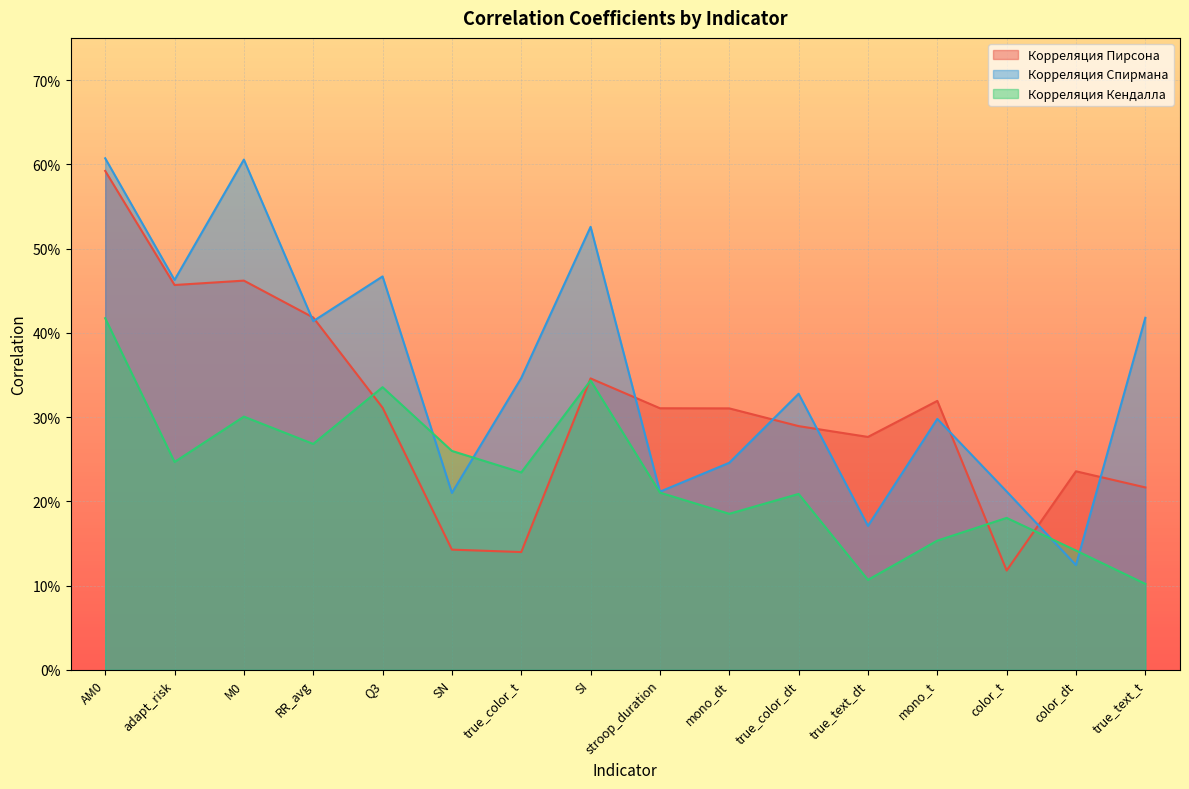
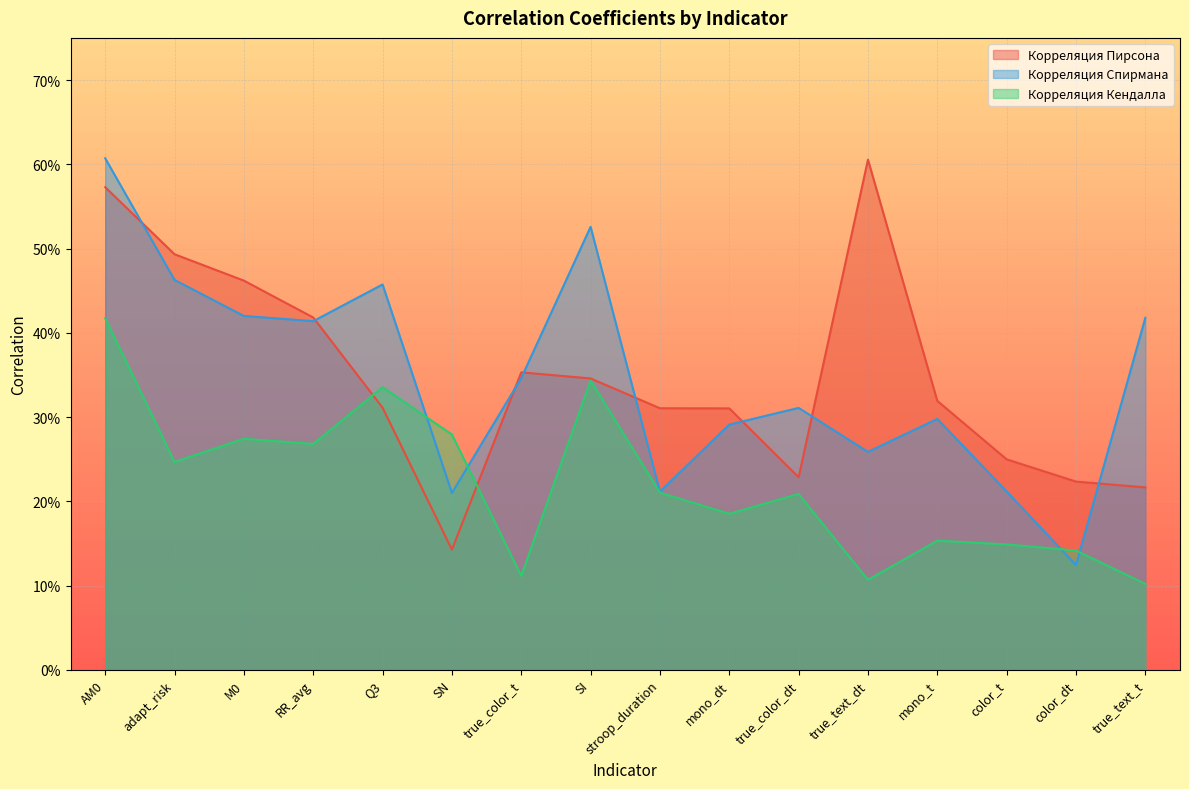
  {
    "Корреляция Пирсона": {
-     "AM0": "59%",
-     "adapt_risk": "46%",
+     "AM0": "57%",
+     "adapt_risk": "49%",
      "M0": "46%",
      "RR_avg": "42%",
      "Q3": "31%",
      "SN": "14%",
-     "true_color_t": "14%",
+     "true_color_t": "35%",
      "stroop_duration": "31%",
      "mono_dt": "31%",
-     "true_color_dt": "29%",
-     "true_text_dt": "28%",
+     "true_color_dt": "23%",
+     "true_text_dt": "61%",
      "mono_t": "32%",
-     "color_t": "12%",
-     "color_dt": "24%",
+     "color_t": "25%",
+     "color_dt": "22%",
      "true_text_t": "22%"
    },
    "Корреляция Спирмана": {
      "AM0": "61%",
      "adapt_risk": "46%",
-     "M0": "61%",
+     "M0": "42%",
      "RR_avg": "41%",
-     "Q3": "47%",
+     "Q3": "46%",
      "SN": "21%",
      "true_color_t": "35%",
      "SI": "53%",
-     "mono_dt": "25%",
-     "true_color_dt": "33%",
-     "true_text_dt": "17%",
+     "mono_dt": "29%",
+     "true_color_dt": "31%",
+     "true_text_dt": "26%",
      "mono_t": "30%",
      "color_t": "21%",
      "color_dt": "12%",
      "true_text_t": "42%"
    },
    "Корреляция Кендалла": {
      "AM0": "42%",
      "adapt_risk": "25%",
-     "M0": "30%",
+     "M0": "27%",
      "RR_avg": "27%",
      "Q3": "34%",
-     "SN": "26%",
-     "true_color_t": "23%",
+     "SN": "28%",
+     "true_color_t": "11%",
      "mono_dt": "19%",
      "true_color_dt": "21%",
      "true_text_dt": "11%",
      "mono_t": "15%",
-     "color_t": "18%",
+     "color_t": "15%",
      "color_dt": "14%",
      "true_text_t": "10%"
    }
  }
